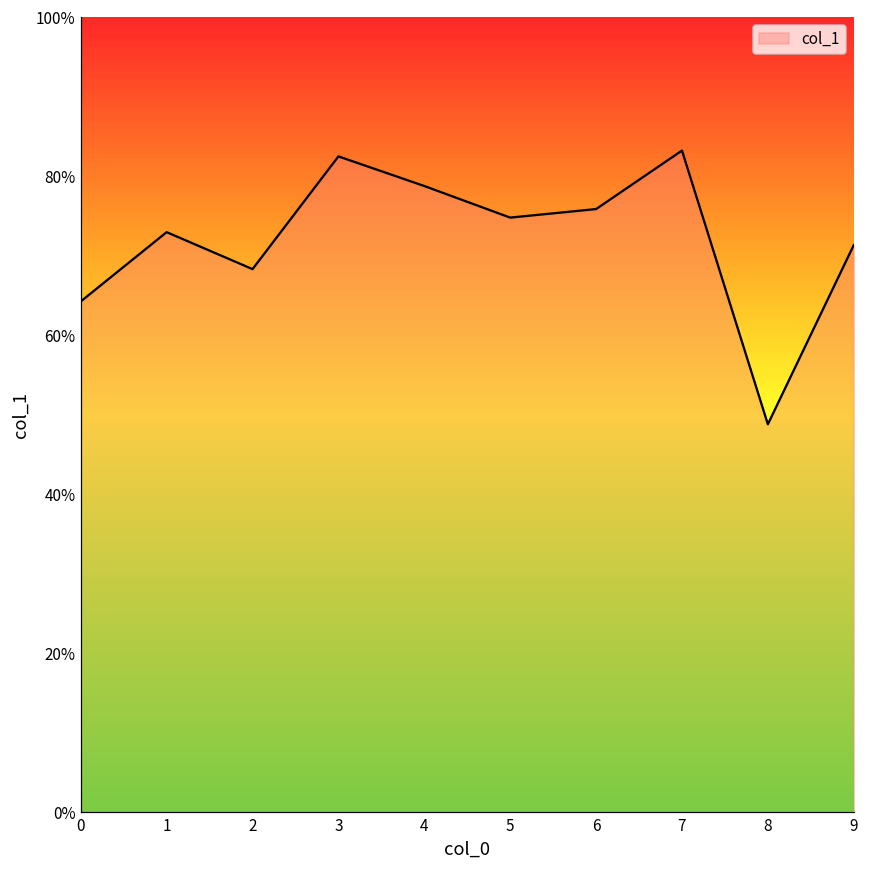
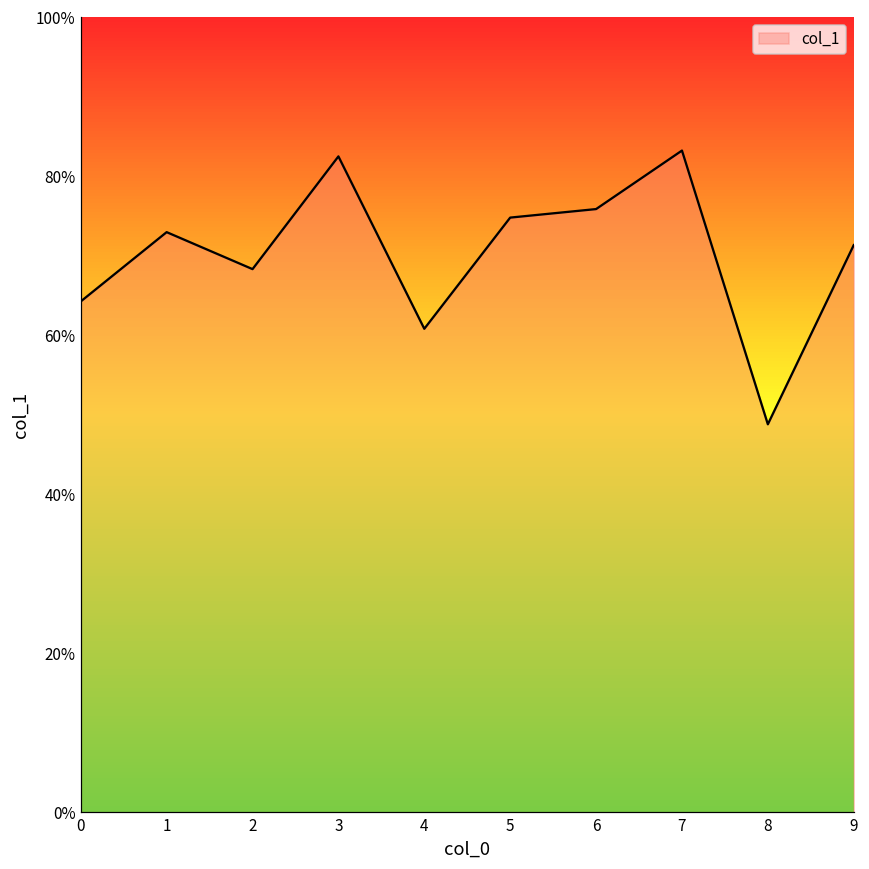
  {
    "0": "64%",
    "1": "73%",
    "2": "68%",
    "3": "82%",
-   "4": "79%",
+   "4": "61%",
    "5": "75%",
    "6": "76%",
    "7": "83%",
    "8": "49%",
    "9": "71%"
  }
